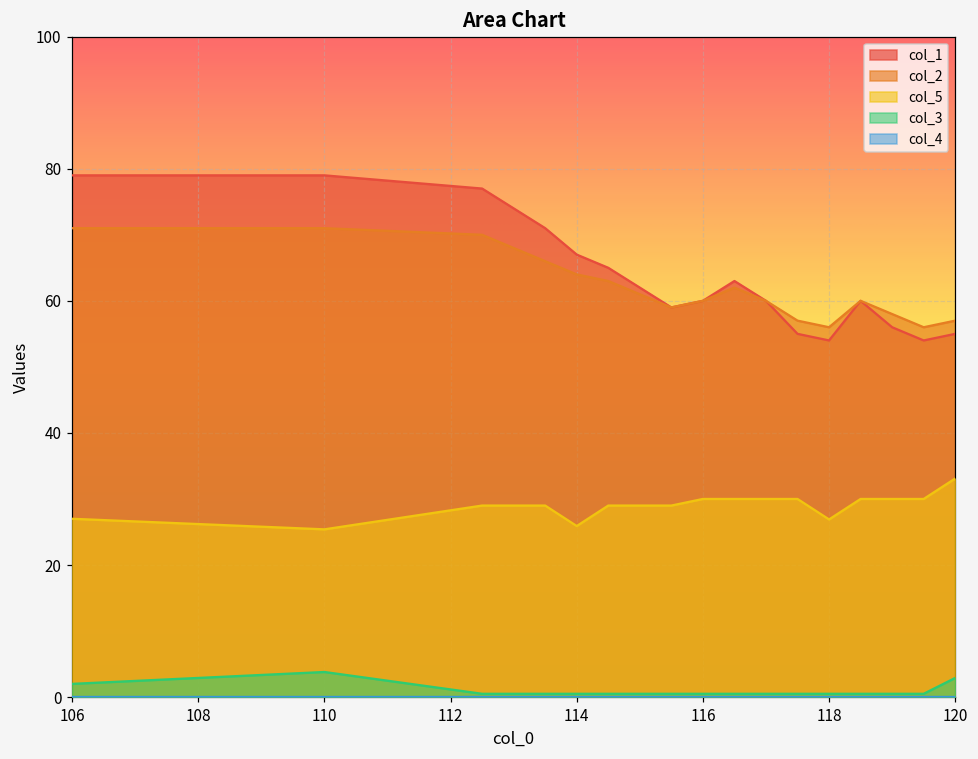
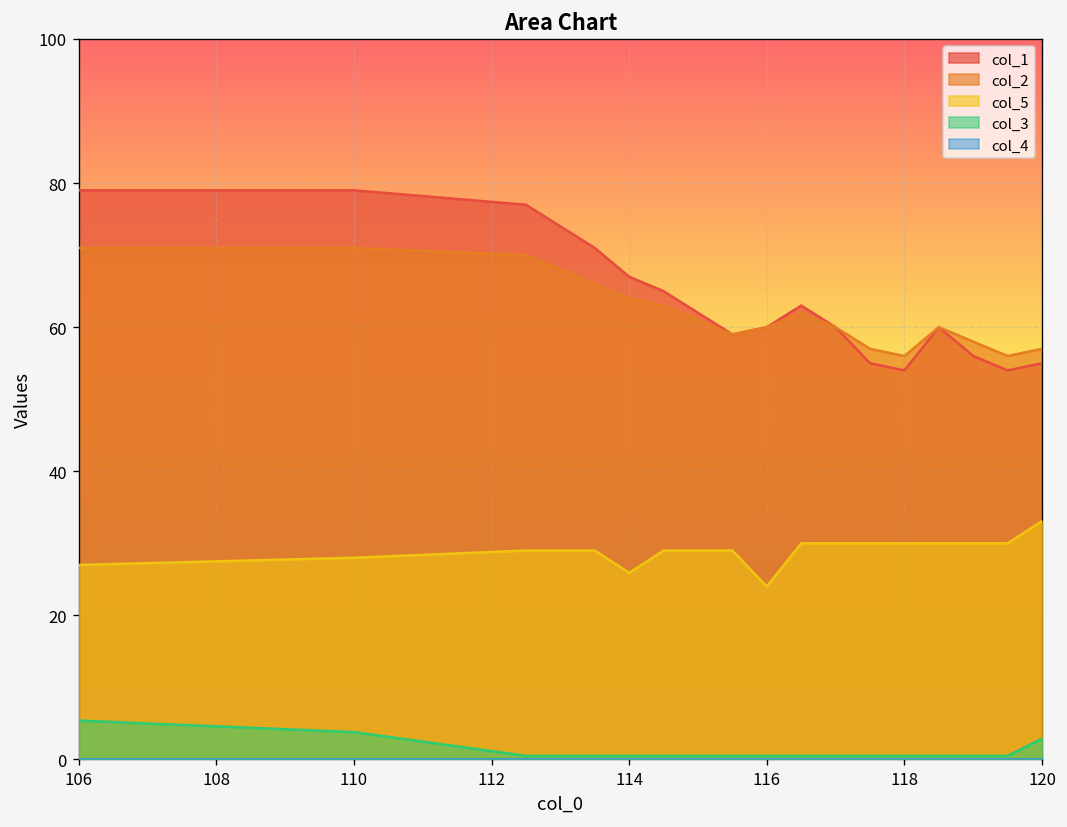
  {
    "col_5": {
      "106": 27,
-     "110": 25,
+     "110": 28,
      "114": 26,
-     "116": 30,
-     "118": 27,
+     "116": 24,
+     "118": 30,
      "120": 33
    },
    "col_3": {
-     "106": 2,
+     "106": 5,
      "110": 4,
      "114": 1,
      "116": 1,
      "118": 1,
      "120": 3
    },
    "col_4": {
      "106": 0,
      "110": 0,
      "114": 0,
      "116": 0,
      "118": 0,
      "120": 0
    }
  }
